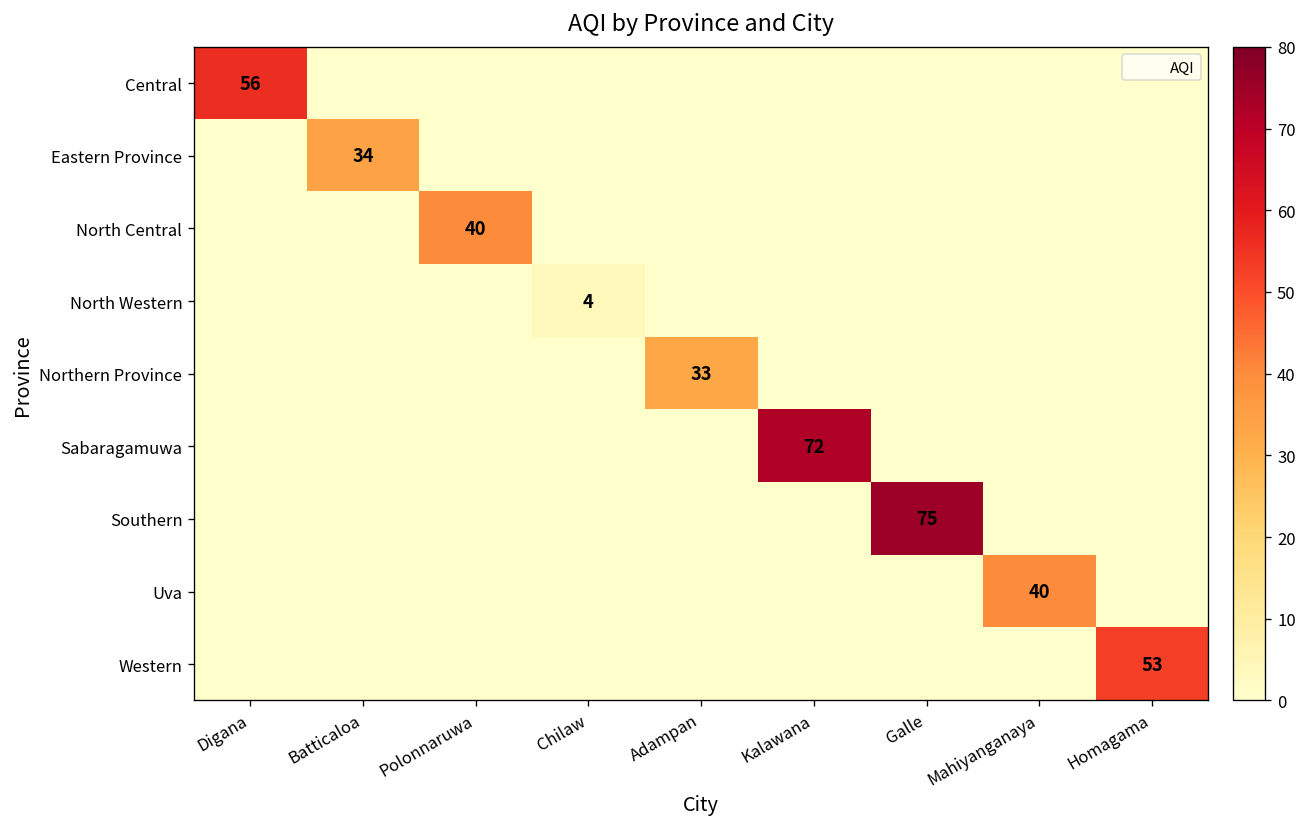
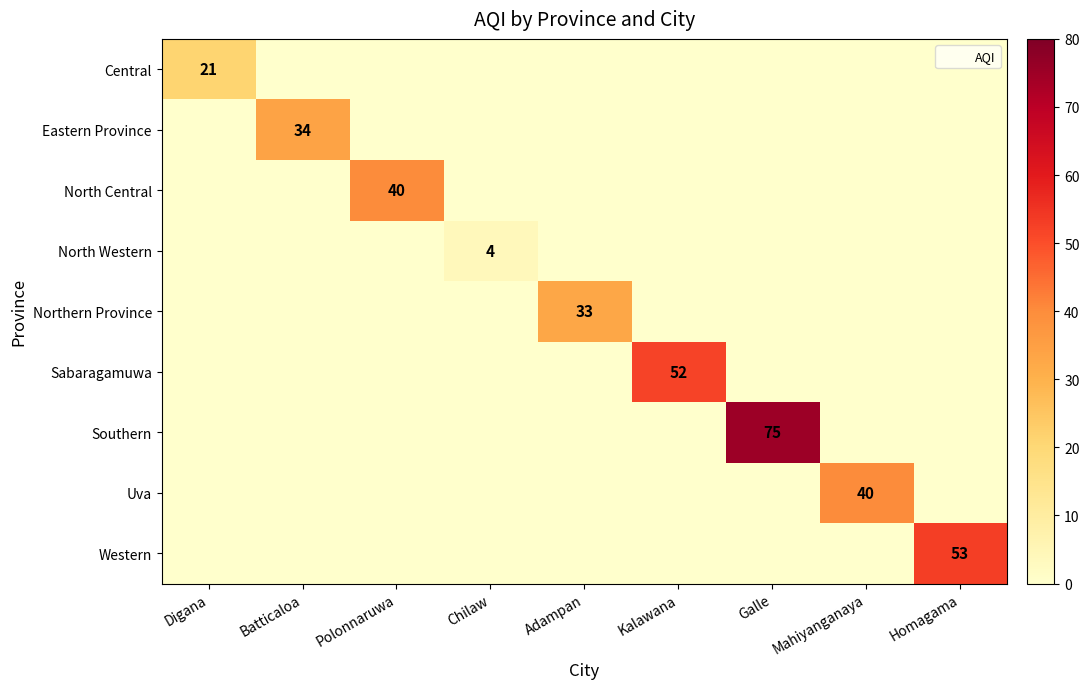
  {
    "Central": {
-     "Digana": 56
+     "Digana": 21
    },
    "Eastern Province": {
      "Batticaloa": 34
    },
    "North Central": {
      "Polonnaruwa": 40
    },
    "North Western": {
      "Chilaw": 4
    },
    "Northern Province": {
      "Adampan": 33
    },
    "Sabaragamuwa": {
-     "Kalawana": 72
+     "Kalawana": 52
    },
    "Southern": {
      "Galle": 75
    },
    "Uva": {
      "Mahiyanganaya": 40
    },
    "Western": {
      "Homagama": 53
    }
  }
